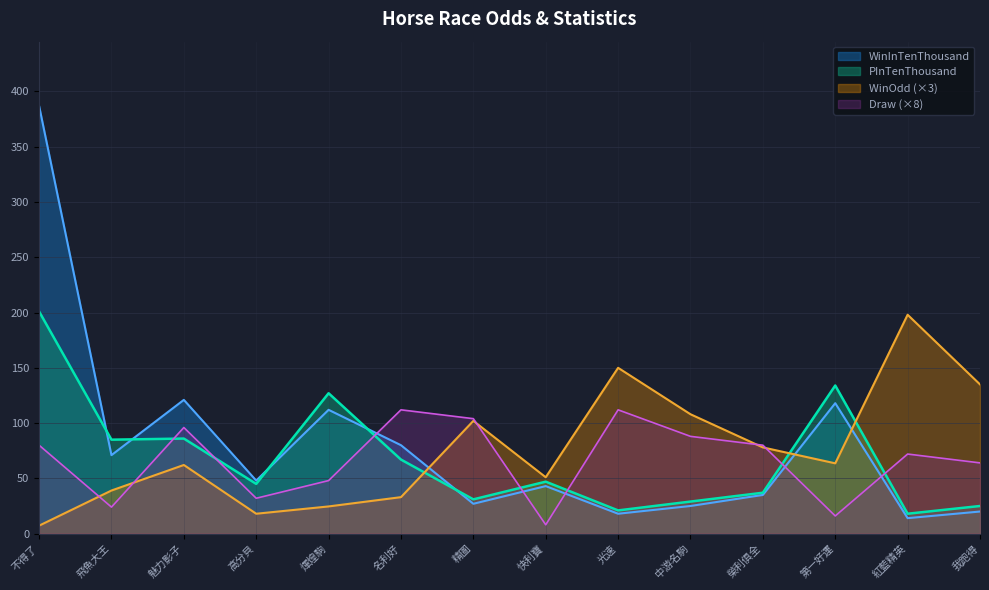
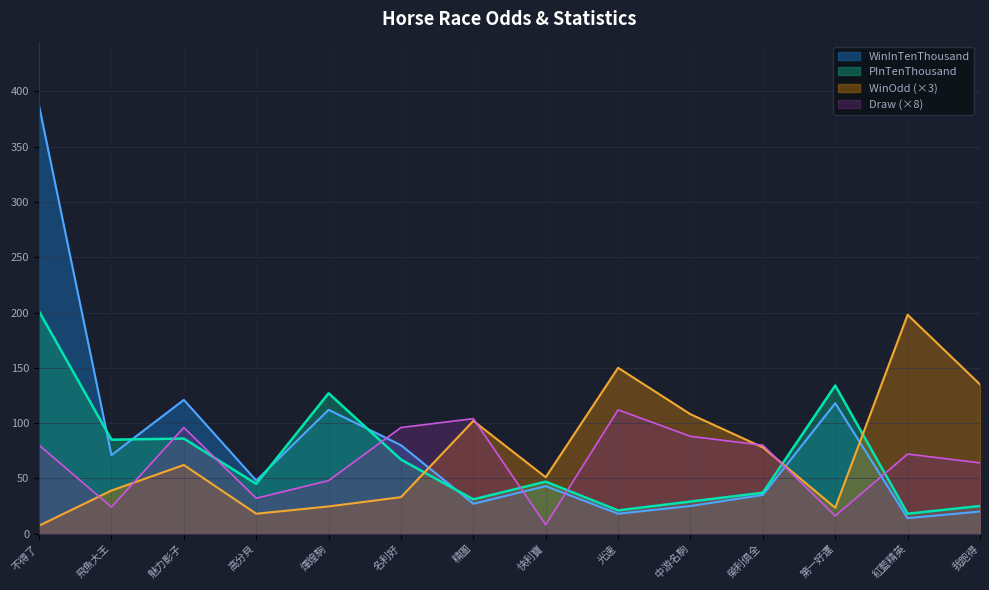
  {
    "WinOdd (×3)": {
      "不得了": 7,
      "飛魚大王": 39,
      "魅力影子": 62,
      "高分貝": 18,
      "煇煌駒": 25,
      "名利好": 33,
      "快利寶": 51,
      "光速": 150,
      "中游名駒": 108,
-     "第一好運": 64,
+     "第一好運": 23,
      "紅藍精英": 198,
      "我跑得": 135
    },
    "Draw (×8)": {
      "不得了": 80,
      "飛魚大王": 24,
      "魅力影子": 96,
      "高分貝": 32,
      "煇煌駒": 48,
-     "名利好": 112,
+     "名利好": 96,
      "快利寶": 8,
      "光速": 112,
      "中游名駒": 88,
      "第一好運": 16,
      "紅藍精英": 72,
      "我跑得": 64
    }
  }
